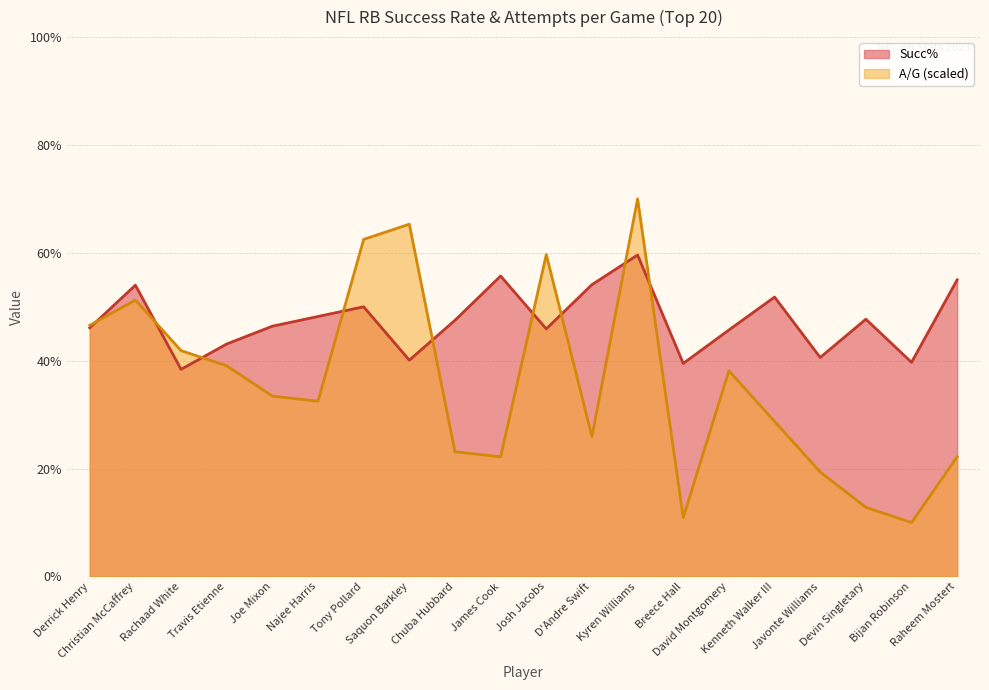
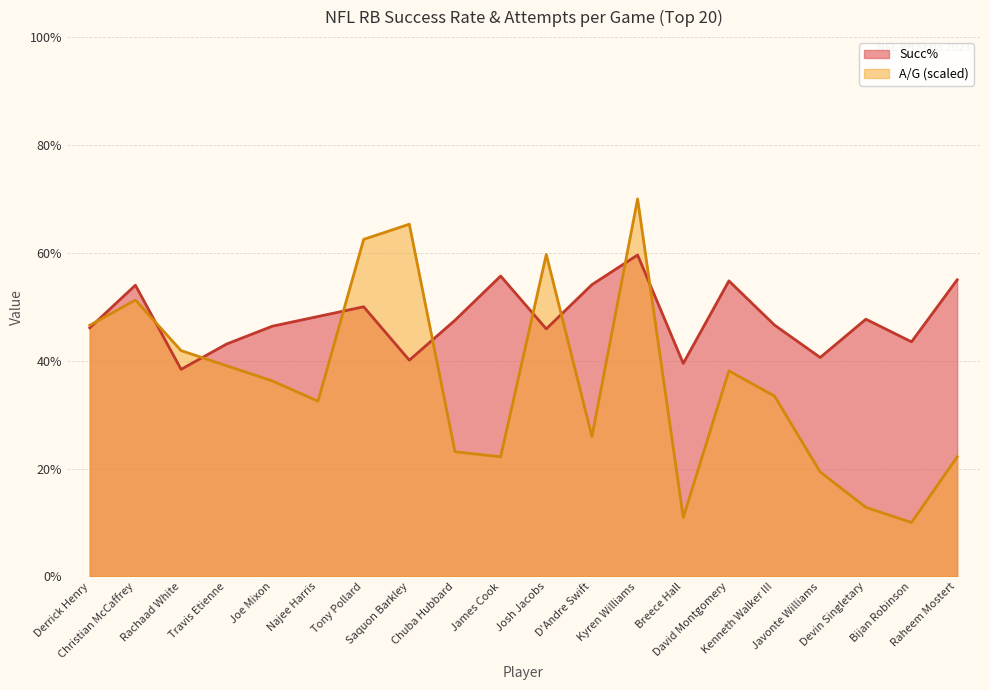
  {
    "Succ%": {
      "Christian McCaffrey": "54%",
      "Rachaad White": "38%",
      "Travis Etienne": "43%",
      "Joe Mixon": "46%",
      "Najee Harris": "48%",
      "Tony Pollard": "50%",
      "Saquon Barkley": "40%",
      "Chuba Hubbard": "48%",
      "James Cook": "56%",
      "Josh Jacobs": "46%",
      "D'Andre Swift": "54%",
      "Kyren Williams": "60%",
      "Breece Hall": "40%",
-     "David Montgomery": "46%",
-     "Kenneth Walker III": "52%",
+     "David Montgomery": "55%",
+     "Kenneth Walker III": "47%",
      "Javonte Williams": "41%",
      "Devin Singletary": "48%",
-     "Bijan Robinson": "40%",
+     "Bijan Robinson": "44%",
      "Raheem Mostert": "55%"
    },
    "A/G (scaled)": {
      "Christian McCaffrey": "51%",
      "Rachaad White": "42%",
      "Travis Etienne": "39%",
-     "Joe Mixon": "33%",
+     "Joe Mixon": "36%",
      "Najee Harris": "33%",
      "Tony Pollard": "62%",
      "Saquon Barkley": "65%",
      "Chuba Hubbard": "23%",
      "James Cook": "22%",
      "Josh Jacobs": "60%",
      "D'Andre Swift": "26%",
      "Kyren Williams": "70%",
      "Breece Hall": "11%",
      "David Montgomery": "38%",
-     "Kenneth Walker III": "29%",
+     "Kenneth Walker III": "33%",
      "Javonte Williams": "19%",
      "Devin Singletary": "13%",
      "Bijan Robinson": "10%",
      "Raheem Mostert": "22%"
    }
  }
